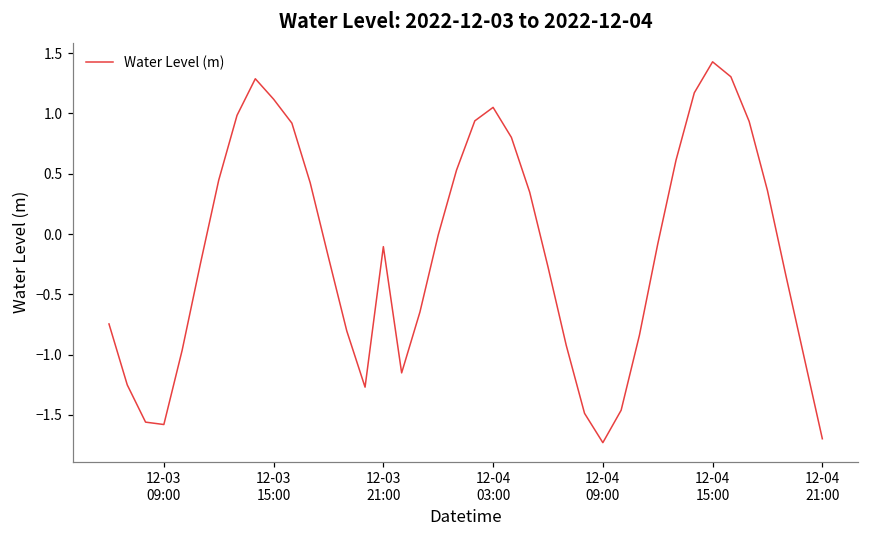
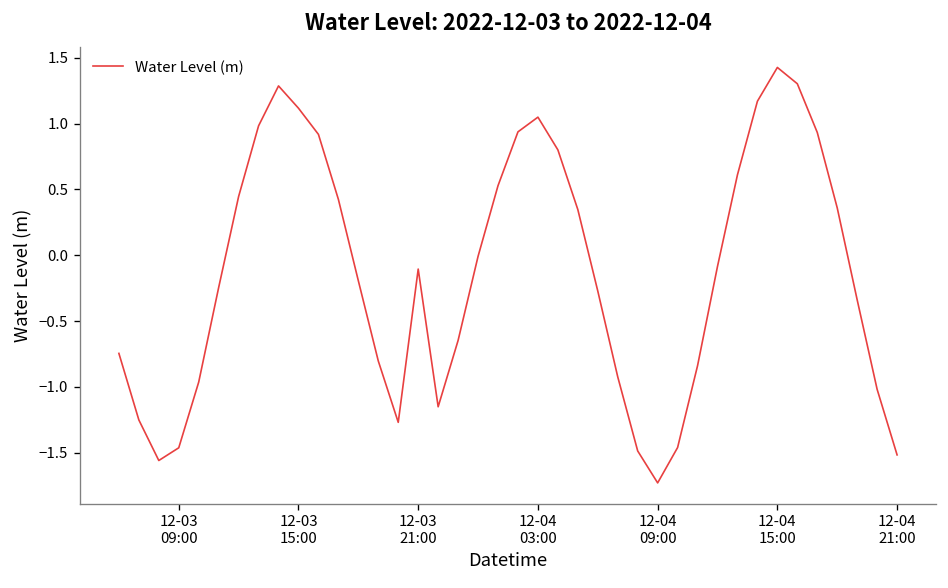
  {
-   "12-03 09:00": -1.58,
+   "12-03 09:00": -1.46,
    "12-03 15:00": 1.12,
    "12-03 21:00": -0.10,
    "12-04 03:00": 1.05,
    "12-04 09:00": -1.73,
    "12-04 15:00": 1.43,
-   "12-04 21:00": -1.70
+   "12-04 21:00": -1.52
  }
